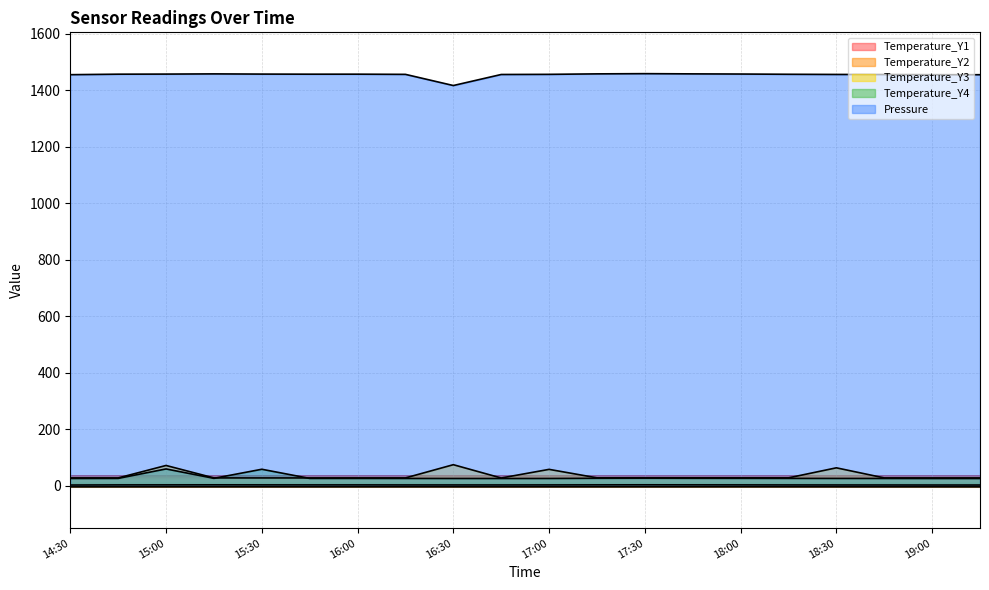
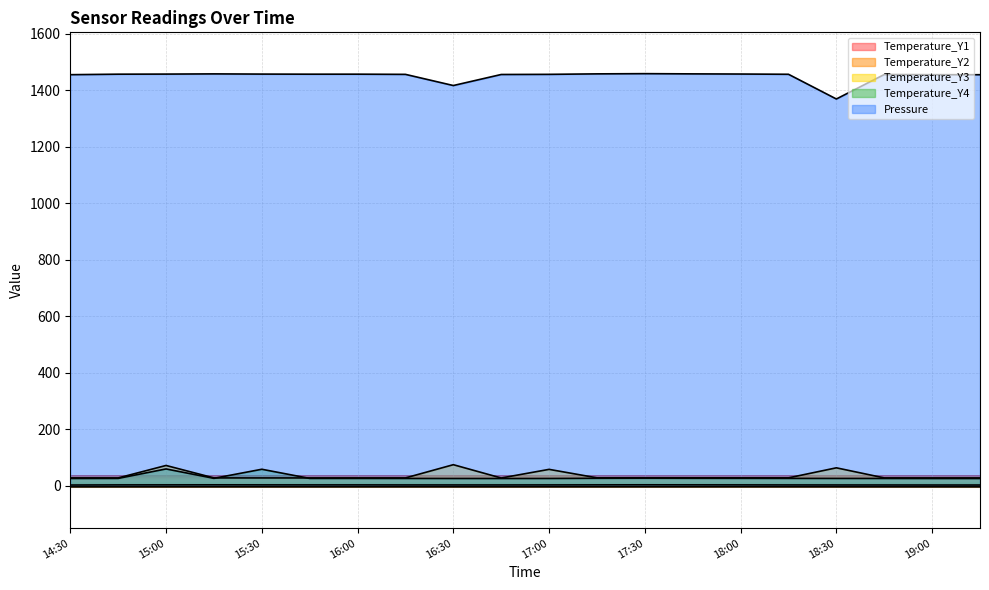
  {
    "Temperature_Y3": {
      "15:00": 70,
      "15:30": 30,
      "16:30": 80,
      "17:00": 60,
      "18:30": 60
    },
    "Temperature_Y4": {
      "15:00": 60,
      "15:30": 60,
      "16:30": 30,
      "17:00": 30,
      "18:30": 30
    },
    "Pressure": {
      "14:30": 1450,
      "15:00": 1460,
      "15:30": 1460,
      "16:00": 1460,
      "16:30": 1420,
      "17:00": 1460,
      "17:30": 1460,
      "18:00": 1460,
-     "18:30": 1460
+     "18:30": 1370
    }
  }
